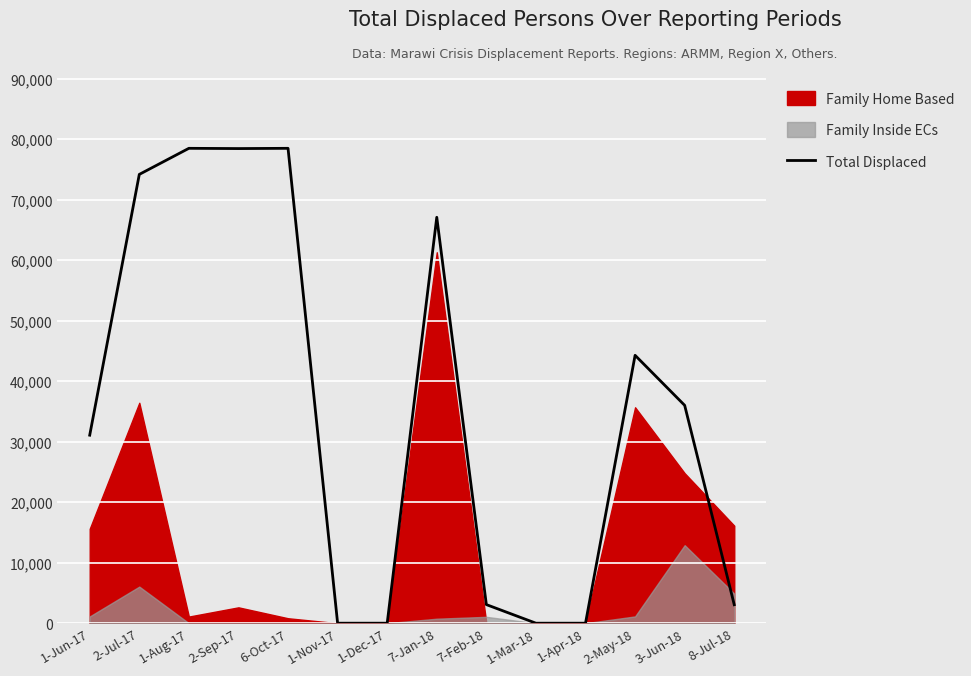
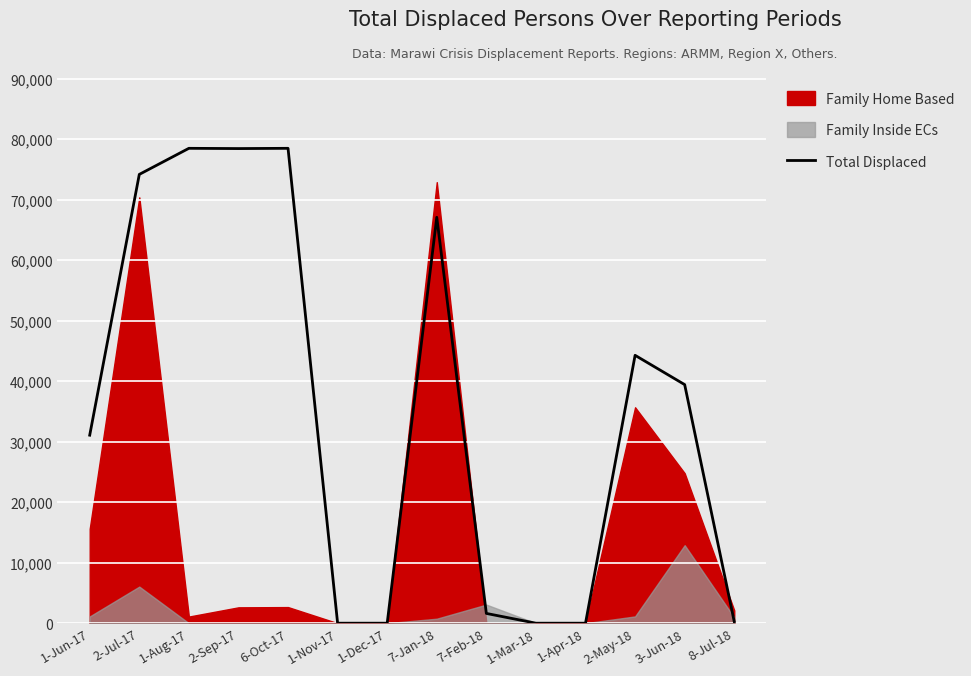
  {
    "Total Displaced": {
      "1-Jun-17": "31,000",
      "2-Jul-17": "74,000",
      "1-Aug-17": "78,000",
      "2-Sep-17": "78,000",
      "6-Oct-17": "78,000",
      "7-Jan-18": "67,000",
-     "7-Feb-18": "3,000",
+     "7-Feb-18": "2,000",
      "2-May-18": "44,000",
-     "3-Jun-18": "36,000",
-     "8-Jul-18": "3,000"
+     "3-Jun-18": "39,000",
+     "8-Jul-18": "0"
    },
    "Family Home Based": {
      "1-Jun-17": "16,000",
-     "2-Jul-17": "36,000",
+     "2-Jul-17": "70,000",
      "1-Aug-17": "1,000",
      "2-Sep-17": "3,000",
-     "6-Oct-17": "1,000",
-     "7-Jan-18": "61,000",
+     "6-Oct-17": "3,000",
+     "7-Jan-18": "73,000",
      "7-Feb-18": "0",
      "2-May-18": "36,000",
      "3-Jun-18": "25,000",
-     "8-Jul-18": "16,000"
+     "8-Jul-18": "2,000"
    },
    "Family Inside ECs": {
      "1-Jun-17": "1,000",
      "2-Jul-17": "6,000",
      "1-Aug-17": "0",
      "2-Sep-17": "0",
      "6-Oct-17": "0",
      "7-Jan-18": "1,000",
-     "7-Feb-18": "1,000",
+     "7-Feb-18": "3,000",
      "2-May-18": "1,000",
      "3-Jun-18": "13,000",
-     "8-Jul-18": "5,000"
+     "8-Jul-18": "1,000"
    }
  }
